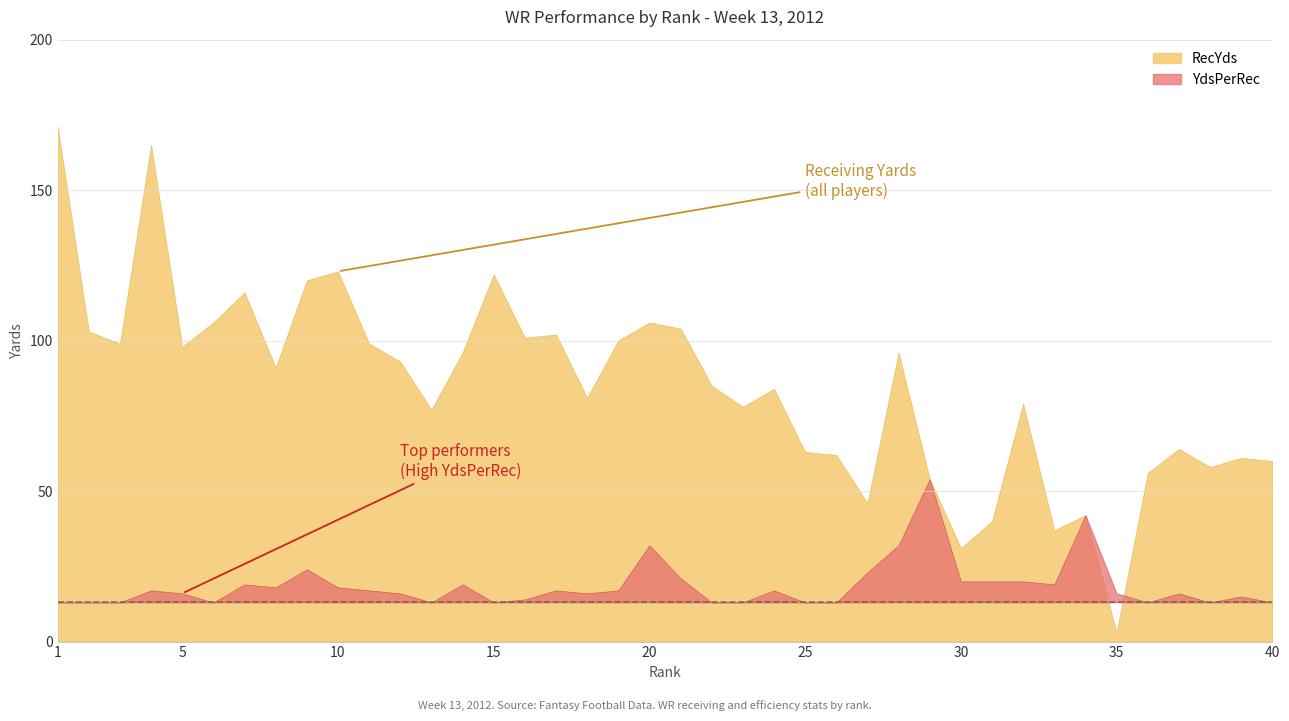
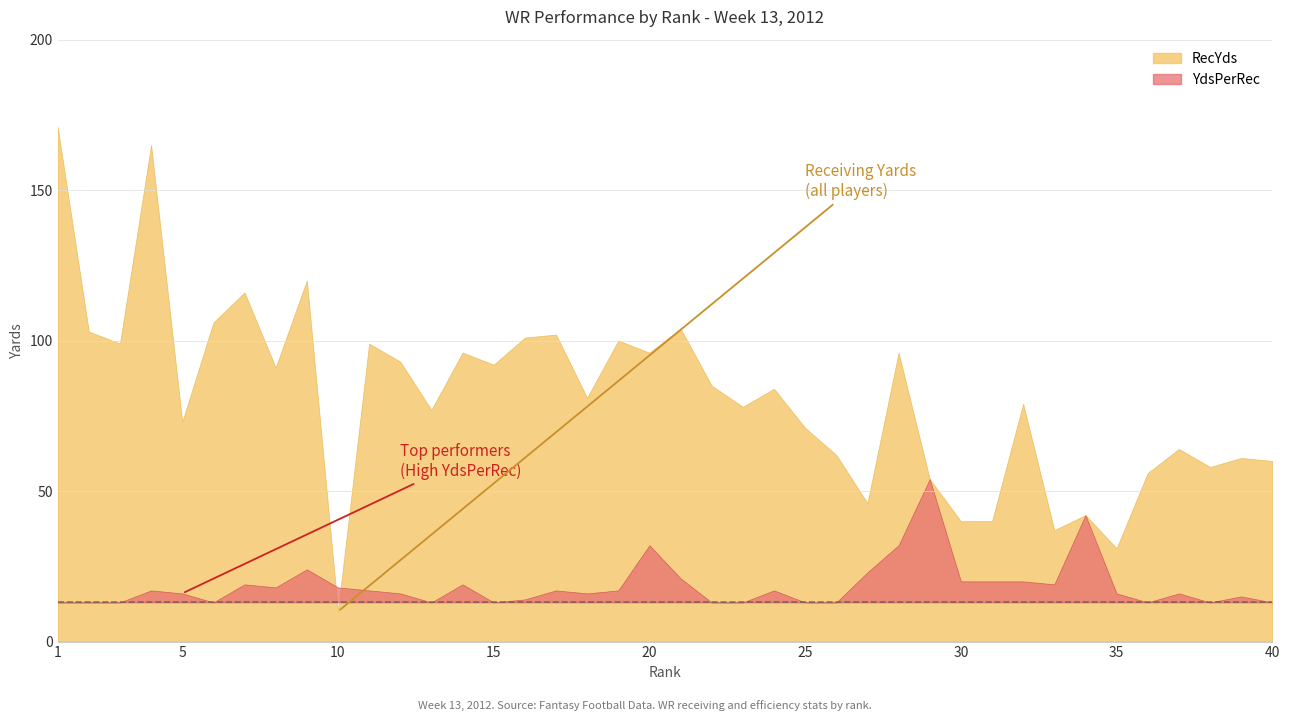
  {
    "RecYds": {
      "1": 171,
-     "5": 98,
-     "10": 123,
-     "15": 122,
-     "20": 106,
-     "25": 63,
-     "30": 31,
-     "35": 3,
+     "5": 73,
+     "10": 10,
+     "15": 92,
+     "20": 96,
+     "25": 71,
+     "30": 40,
+     "35": 31,
      "40": 60
    },
    "YdsPerRec": {
      "5": 16,
      "10": 18,
      "20": 32,
      "30": 20,
      "35": 16
    }
  }
